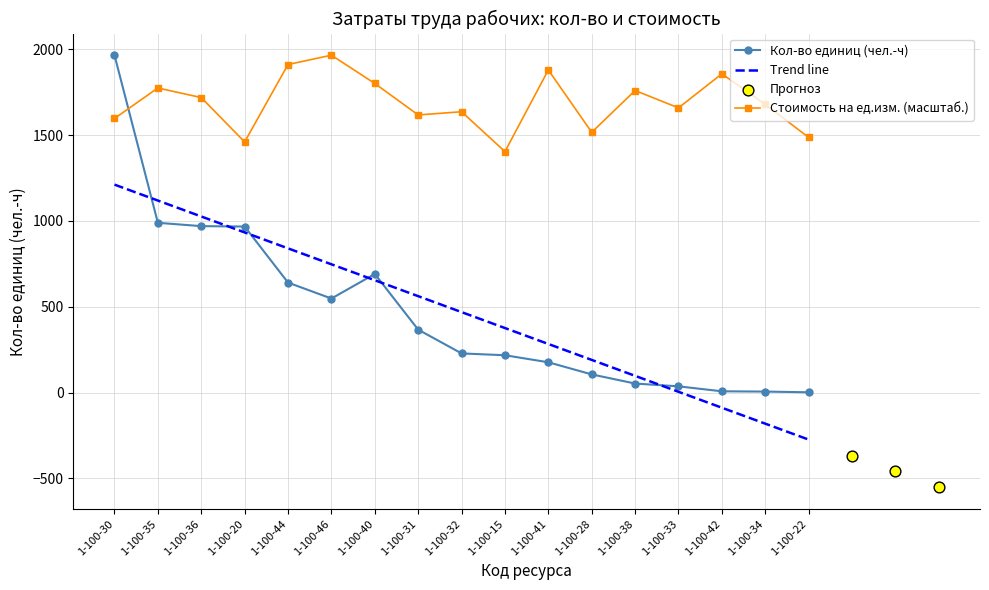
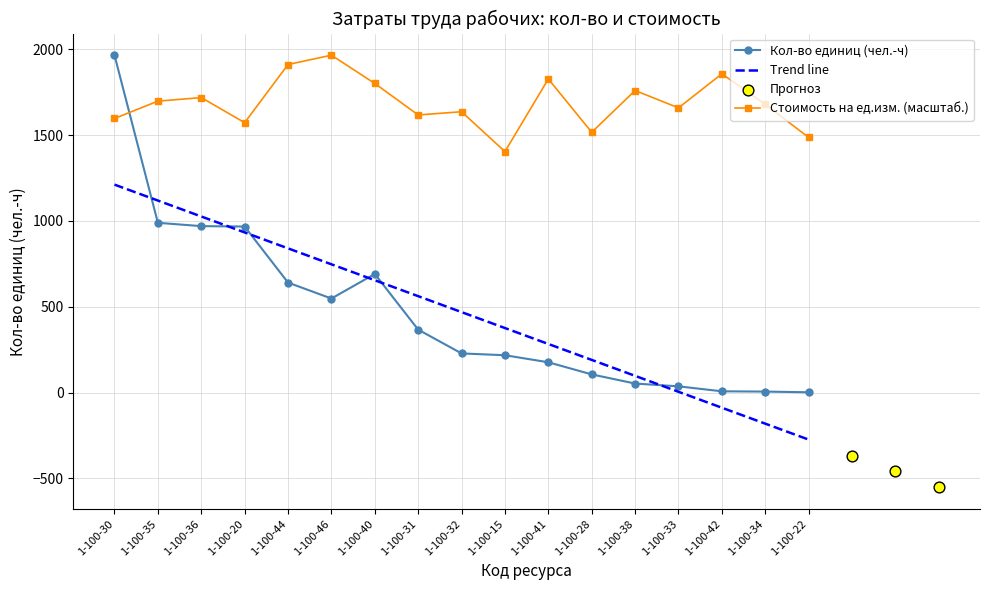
  {
    "Кол-во единиц (чел.-ч)": {
      "1-100-30": 1970,
      "1-100-35": 990,
      "1-100-36": 970,
      "1-100-20": 970,
      "1-100-44": 640,
      "1-100-46": 550,
      "1-100-40": 690,
      "1-100-31": 370,
      "1-100-32": 230,
      "1-100-15": 220,
      "1-100-41": 180,
      "1-100-28": 110,
      "1-100-38": 50,
      "1-100-33": 40,
      "1-100-42": 10,
      "1-100-34": 10,
      "1-100-22": 0
    },
    "Trend line": {
      "1-100-30": 1210,
      "1-100-35": 1120,
      "1-100-36": 1030,
      "1-100-20": 930,
      "1-100-44": 840,
      "1-100-46": 750,
      "1-100-40": 650,
      "1-100-31": 560,
      "1-100-32": 470,
      "1-100-15": 380,
      "1-100-41": 280,
      "1-100-28": 190,
      "1-100-38": 100,
      "1-100-33": 0,
      "1-100-42": -90,
      "1-100-34": -180,
      "1-100-22": -270
    },
    "Стоимость на ед.изм. (масштаб.)": {
      "1-100-30": 1600,
-     "1-100-35": 1770,
+     "1-100-35": 1700,
      "1-100-36": 1720,
-     "1-100-20": 1460,
+     "1-100-20": 1570,
      "1-100-44": 1910,
      "1-100-46": 1970,
      "1-100-40": 1800,
      "1-100-31": 1620,
      "1-100-32": 1640,
      "1-100-15": 1400,
-     "1-100-41": 1880,
+     "1-100-41": 1830,
      "1-100-28": 1520,
      "1-100-38": 1760,
      "1-100-33": 1660,
      "1-100-42": 1860,
      "1-100-22": 1490
    }
  }
